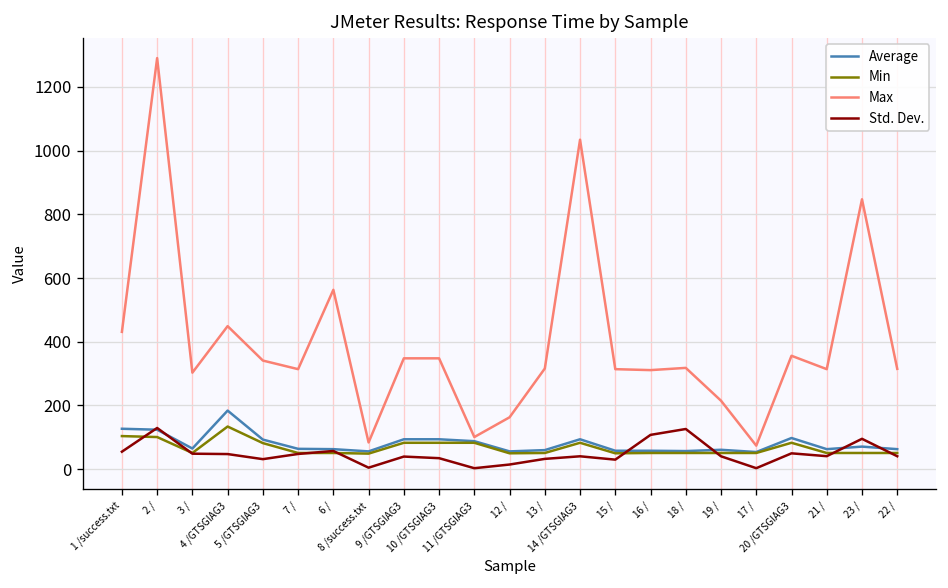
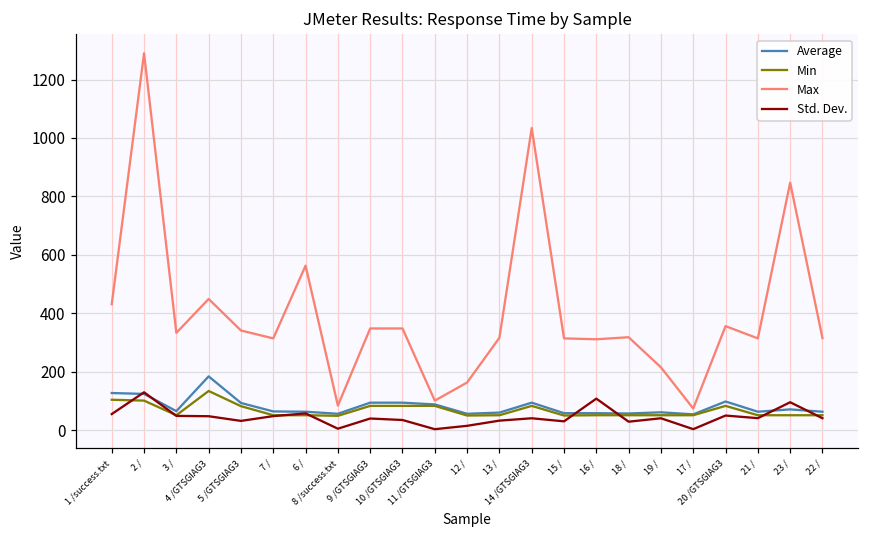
  {
    "Average": {
      "1 /success.txt": 130,
      "3 /": 70,
      "4 /GTSGIAG3": 180,
      "5 /GTSGIAG3": 90,
      "7 /": 60,
      "9 /GTSGIAG3": 90,
      "10 /GTSGIAG3": 90,
      "14 /GTSGIAG3": 90,
      "19 /": 60,
      "20 /GTSGIAG3": 100,
      "21 /": 60,
      "23 /": 70,
      "22 /": 60
    },
    "Min": {
      "1 /success.txt": 100,
      "2 /": 100,
      "4 /GTSGIAG3": 130,
      "5 /GTSGIAG3": 80,
      "9 /GTSGIAG3": 80,
      "10 /GTSGIAG3": 80,
      "14 /GTSGIAG3": 80,
      "19 /": 50,
      "20 /GTSGIAG3": 80,
      "21 /": 50,
      "23 /": 50,
      "22 /": 50
    },
    "Max": {
      "1 /success.txt": 430,
      "2 /": 1290,
-     "3 /": 300,
+     "3 /": 330,
      "4 /GTSGIAG3": 450,
      "5 /GTSGIAG3": 340,
      "7 /": 310,
      "6 /": 560,
      "8 /success.txt": 80,
      "9 /GTSGIAG3": 350,
      "10 /GTSGIAG3": 350,
      "11 /GTSGIAG3": 100,
      "12 /": 160,
      "13 /": 320,
      "14 /GTSGIAG3": 1030,
      "15 /": 310,
      "16 /": 310,
      "18 /": 320,
      "19 /": 220,
      "17 /": 70,
      "20 /GTSGIAG3": 360,
      "21 /": 310,
      "23 /": 850,
      "22 /": 320
    },
    "Std. Dev.": {
      "1 /success.txt": 60,
      "4 /GTSGIAG3": 50,
      "5 /GTSGIAG3": 30,
      "8 /success.txt": 0,
      "9 /GTSGIAG3": 40,
      "10 /GTSGIAG3": 30,
      "11 /GTSGIAG3": 0,
      "12 /": 10,
      "13 /": 30,
      "14 /GTSGIAG3": 40,
      "15 /": 30,
      "16 /": 110,
-     "18 /": 130,
+     "18 /": 30,
      "19 /": 40,
      "17 /": 0,
      "20 /GTSGIAG3": 50,
      "21 /": 40,
      "23 /": 100,
      "22 /": 40
    }
  }
